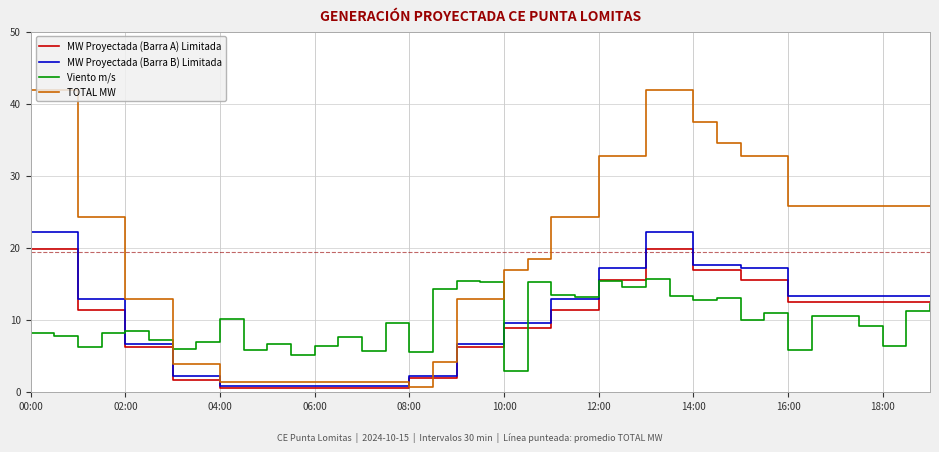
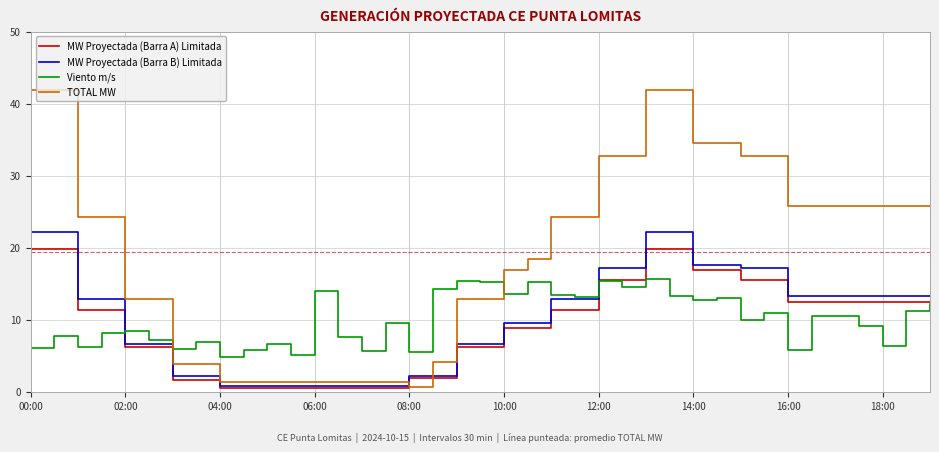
  {
    "MW Proyectada (Barra A) Limitada": {
      "00:00": 20,
      "02:00": 6,
      "10:00": 9,
      "14:00": 17,
      "16:00": 12,
      "18:00": 12
    },
    "MW Proyectada (Barra B) Limitada": {
      "00:00": 22,
      "02:00": 7,
      "10:00": 10,
      "12:00": 17,
      "14:00": 18,
      "16:00": 13,
      "18:00": 13
    },
    "Viento m/s": {
-     "00:00": 8,
+     "00:00": 6,
      "02:00": 8,
-     "04:00": 10,
-     "06:00": 6,
+     "04:00": 5,
+     "06:00": 14,
      "08:00": 6,
-     "10:00": 3,
+     "10:00": 14,
      "14:00": 13,
      "16:00": 6,
      "18:00": 6
    },
    "TOTAL MW": {
      "00:00": 42,
      "02:00": 13,
      "04:00": 1,
      "06:00": 1,
      "08:00": 1,
      "10:00": 17,
      "12:00": 33,
-     "14:00": 38,
+     "14:00": 35,
      "16:00": 26,
      "18:00": 26
    }
  }
